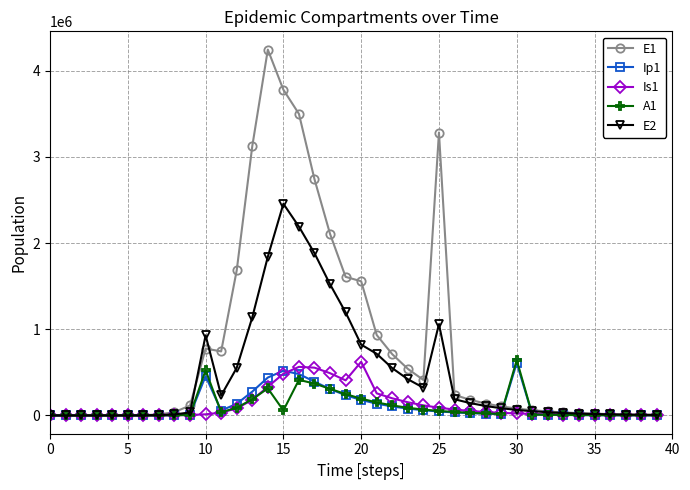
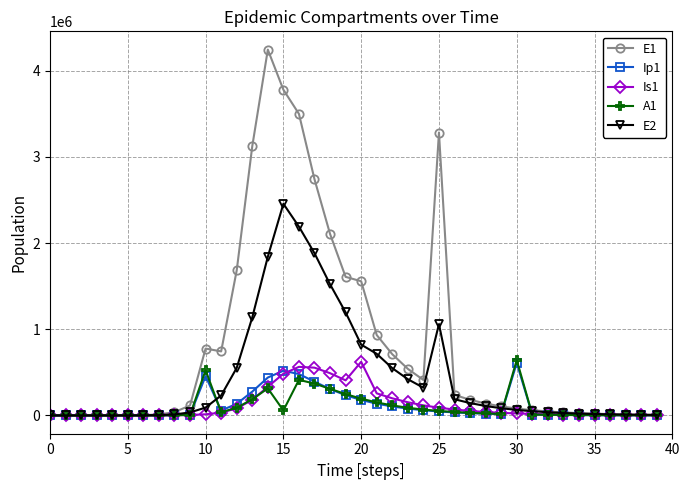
  {
    "E1": {
      "10": 800000,
      "15": 3800000,
      "20": 1600000,
      "25": 3300000
    },
    "Ip1": {
      "10": 500000,
      "15": 500000,
      "30": 600000
    },
    "Is1": {
      "10": 0,
      "15": 500000,
      "20": 600000,
      "25": 100000,
      "30": 0
    },
    "A1": {
      "10": 500000,
      "15": 100000,
      "30": 600000
    },
    "E2": {
-     "10": 900000,
+     "10": 100000,
      "15": 2500000,
      "20": 800000,
      "25": 1100000
    }
  }
